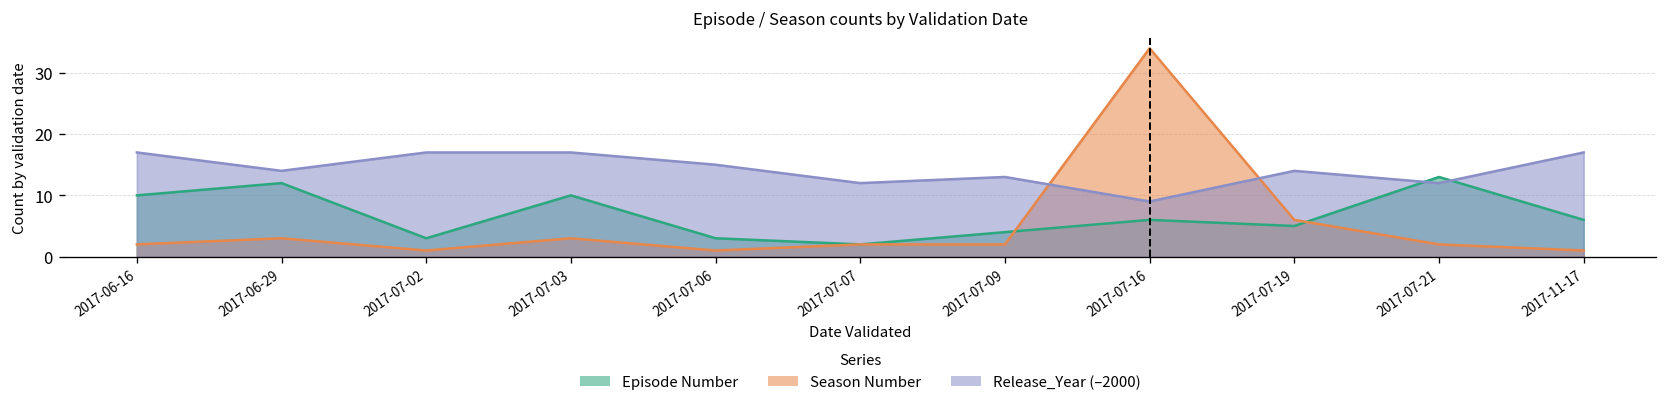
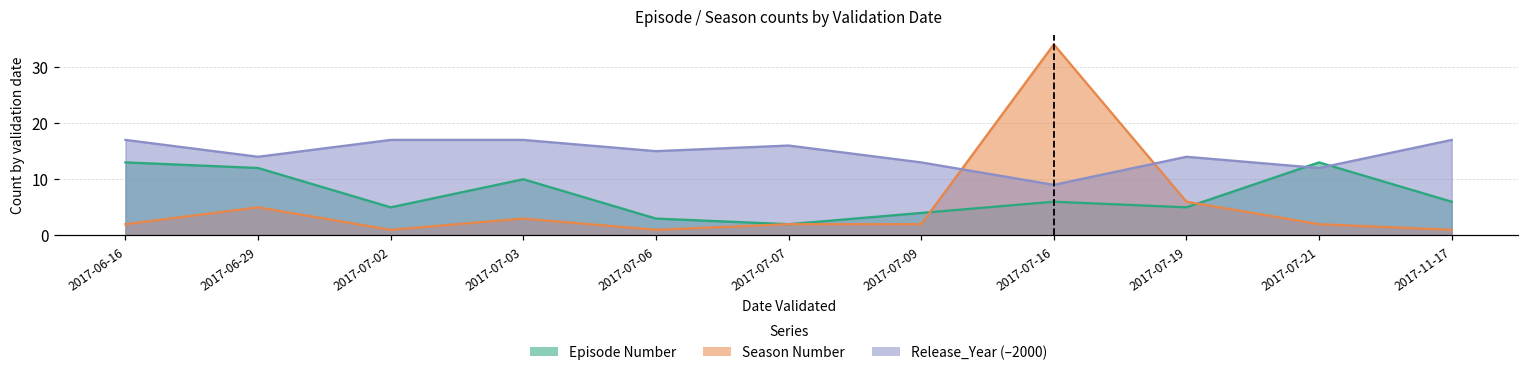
  {
    "Episode Number": {
-     "2017-06-16": 10,
+     "2017-06-16": 13,
      "2017-06-29": 12,
-     "2017-07-02": 3,
+     "2017-07-02": 5,
      "2017-07-03": 10,
      "2017-07-06": 3,
      "2017-07-09": 4,
      "2017-07-16": 6,
      "2017-07-19": 5,
      "2017-07-21": 13,
      "2017-11-17": 6
    },
    "Season Number": {
      "2017-06-16": 2,
-     "2017-06-29": 3,
+     "2017-06-29": 5,
      "2017-07-02": 1,
      "2017-07-03": 3,
      "2017-07-06": 1,
      "2017-07-09": 2,
      "2017-07-16": 34,
      "2017-07-19": 6,
      "2017-07-21": 2,
      "2017-11-17": 1
    },
    "Release_Year (–2000)": {
      "2017-06-16": 17,
      "2017-06-29": 14,
      "2017-07-02": 17,
      "2017-07-03": 17,
      "2017-07-06": 15,
-     "2017-07-07": 12,
+     "2017-07-07": 16,
      "2017-07-09": 13,
      "2017-07-16": 9,
      "2017-07-19": 14,
      "2017-07-21": 12,
      "2017-11-17": 17
    }
  }
